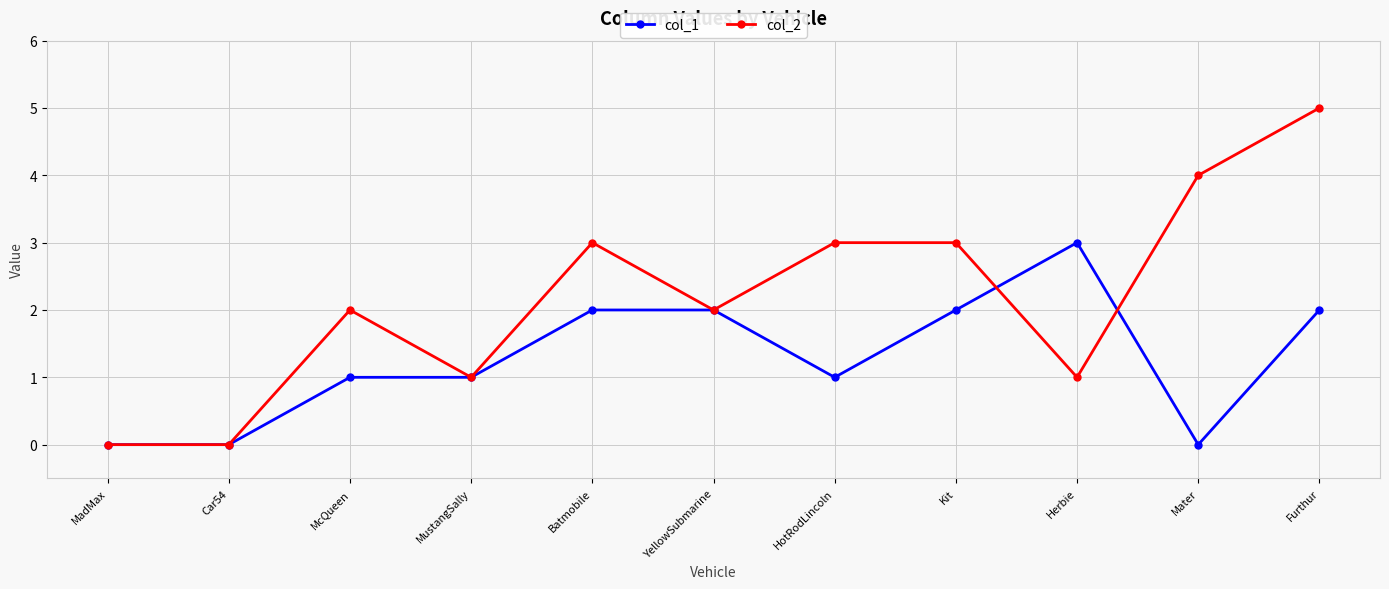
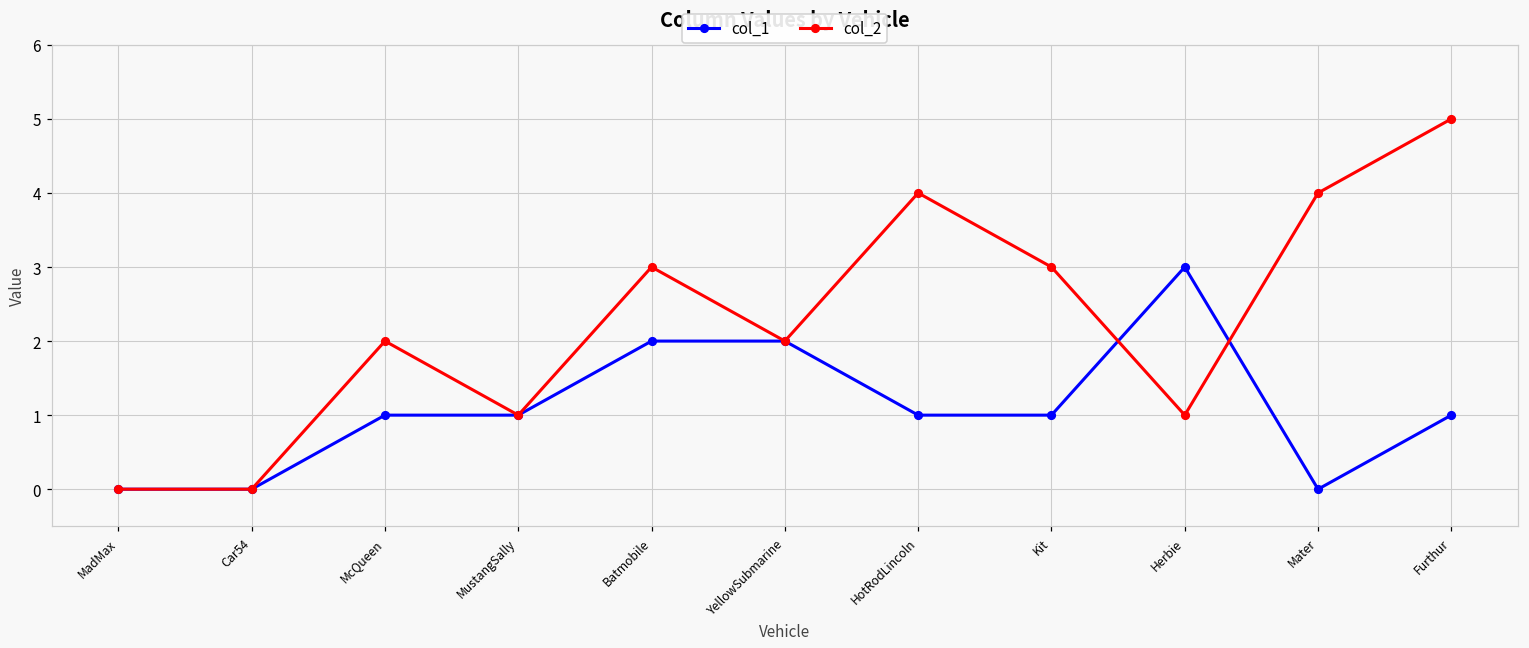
  {
    "col_1": {
      "McQueen": 1,
      "Batmobile": 2,
      "HotRodLincoln": 1,
-     "Kit": 2,
+     "Kit": 1,
      "Herbie": 3,
      "Mater": 0,
-     "Furthur": 2
+     "Furthur": 1
    },
    "col_2": {
      "McQueen": 2,
      "Batmobile": 3,
-     "HotRodLincoln": 3,
+     "HotRodLincoln": 4,
      "Kit": 3,
      "Herbie": 1,
      "Mater": 4,
      "Furthur": 5
    }
  }
